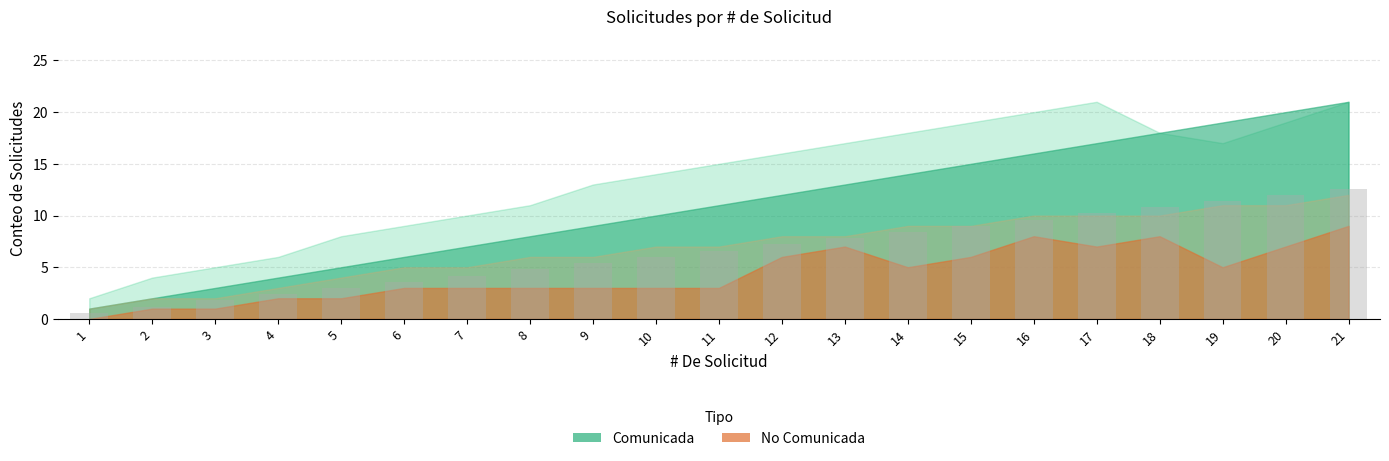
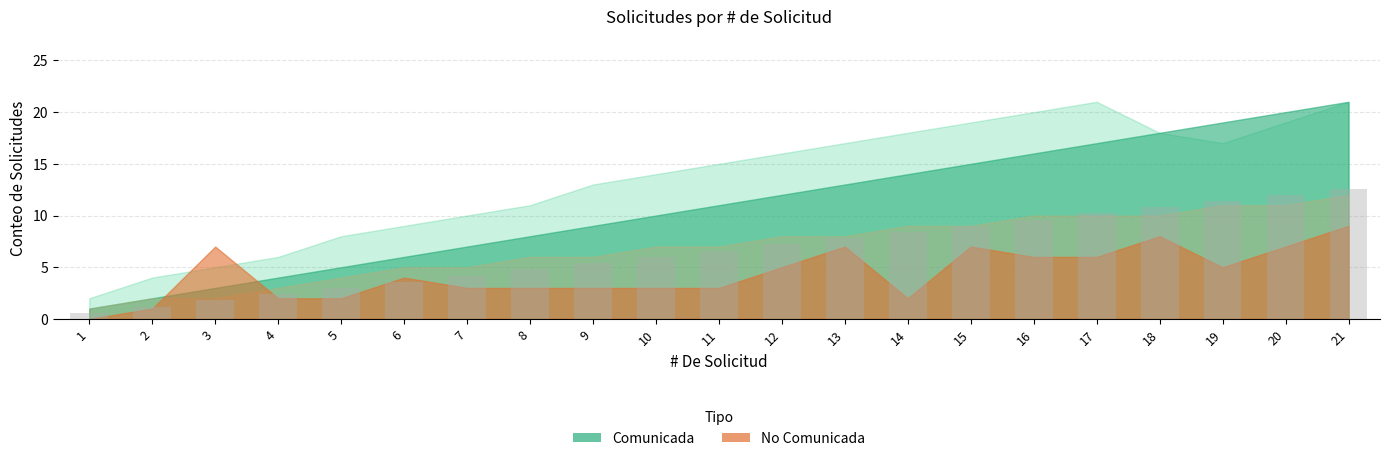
  {
    "No Comunicada": {
      "1": 0,
      "2": 1,
-     "3": 1,
+     "3": 7,
      "4": 2,
      "5": 2,
-     "6": 3,
+     "6": 4,
      "7": 3,
      "8": 3,
      "9": 3,
      "10": 3,
      "11": 3,
-     "12": 6,
+     "12": 5,
      "13": 7,
-     "14": 5,
-     "15": 6,
-     "16": 8,
-     "17": 7,
+     "14": 2,
+     "15": 7,
+     "16": 6,
+     "17": 6,
      "18": 8,
      "19": 5,
      "20": 7,
      "21": 9
    }
  }
